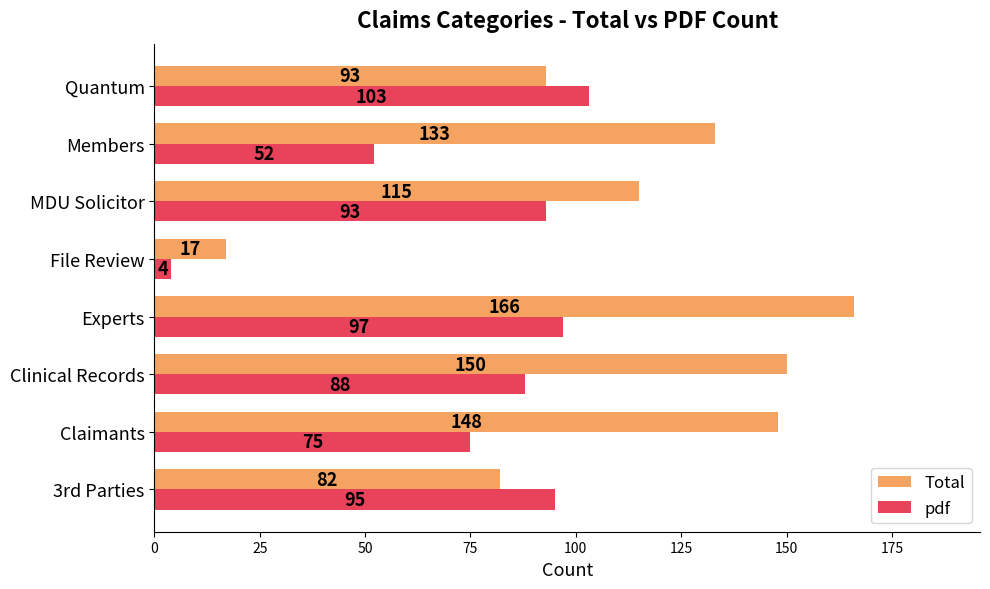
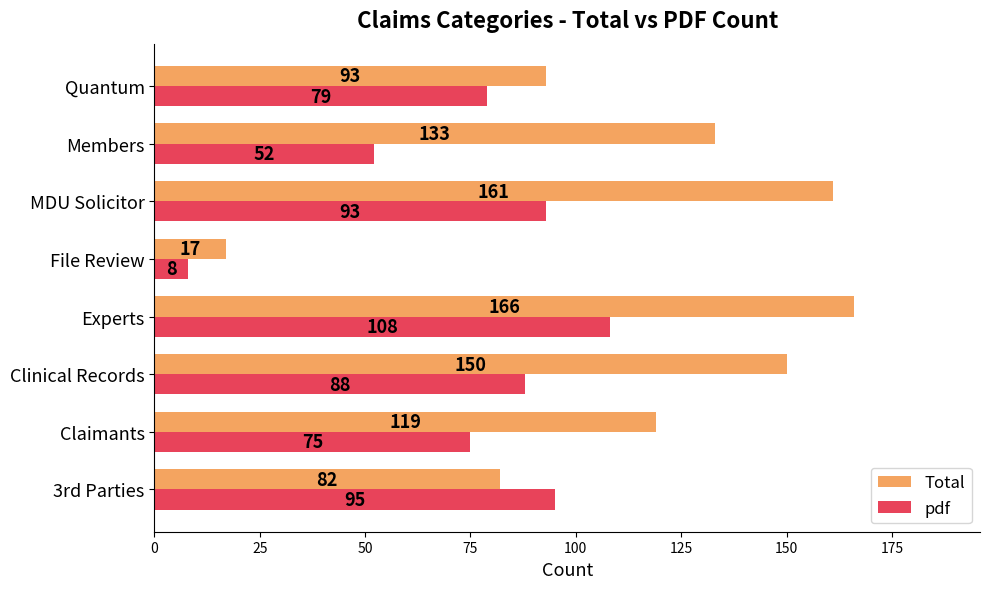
  {
    "Total": {
      "Quantum": 93,
      "Members": 133,
-     "MDU Solicitor": 115,
+     "MDU Solicitor": 161,
      "File Review": 17,
      "Experts": 166,
      "Clinical Records": 150,
-     "Claimants": 148,
+     "Claimants": 119,
      "3rd Parties": 82
    },
    "pdf": {
-     "Quantum": 103,
+     "Quantum": 79,
      "Members": 52,
      "MDU Solicitor": 93,
-     "File Review": 4,
-     "Experts": 97,
+     "File Review": 8,
+     "Experts": 108,
      "Clinical Records": 88,
      "Claimants": 75,
      "3rd Parties": 95
    }
  }
